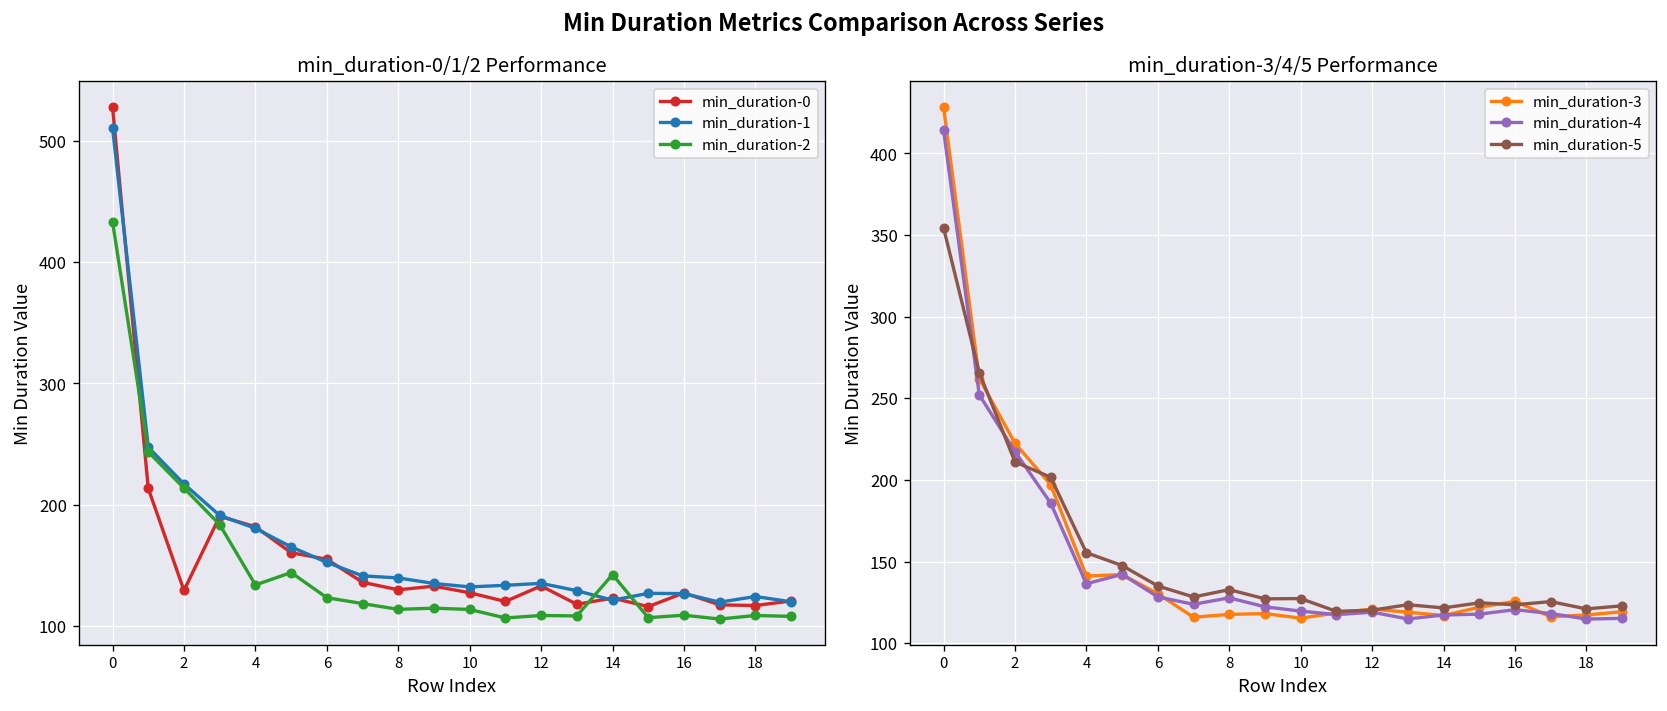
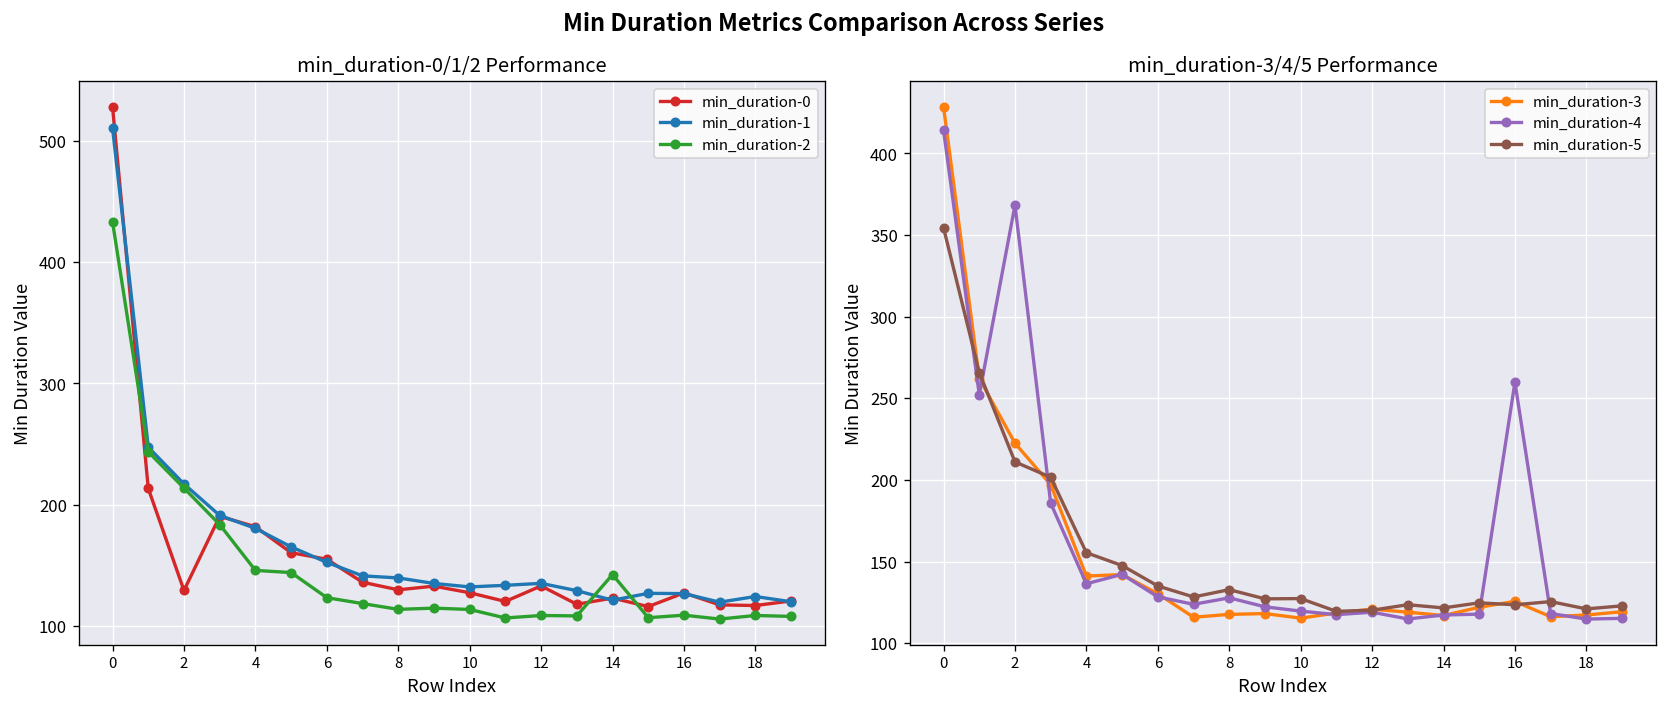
  {
    "min_duration-0/1/2 Performance": {
      "min_duration-0": {
        "0": 528,
        "2": 129,
        "6": 155,
        "8": 130,
        "10": 127,
        "18": 117
      },
      "min_duration-1": {
        "0": 511,
        "2": 217,
        "6": 152,
        "8": 140,
        "10": 132,
        "18": 124
      },
      "min_duration-2": {
        "0": 433,
        "2": 214,
-       "4": 134,
+       "4": 146,
        "6": 123,
        "8": 114,
        "10": 114,
        "12": 109,
        "14": 142,
        "16": 109,
        "18": 109
      }
    },
    "min_duration-3/4/5 Performance": {
      "min_duration-3": {
        "0": 428,
        "2": 222,
        "4": 141,
        "6": 130,
        "8": 118,
        "10": 115,
        "16": 126,
        "18": 117
      },
      "min_duration-4": {
        "0": 414,
-       "2": 217,
+       "2": 368,
        "4": 136,
        "6": 128,
        "8": 128,
        "10": 120,
-       "16": 120,
+       "16": 260,
        "18": 115
      },
      "min_duration-5": {
        "0": 354,
        "2": 211,
        "4": 155,
        "6": 135,
        "8": 133,
        "10": 127,
        "14": 122,
        "16": 124,
        "18": 121
      }
    }
  }
